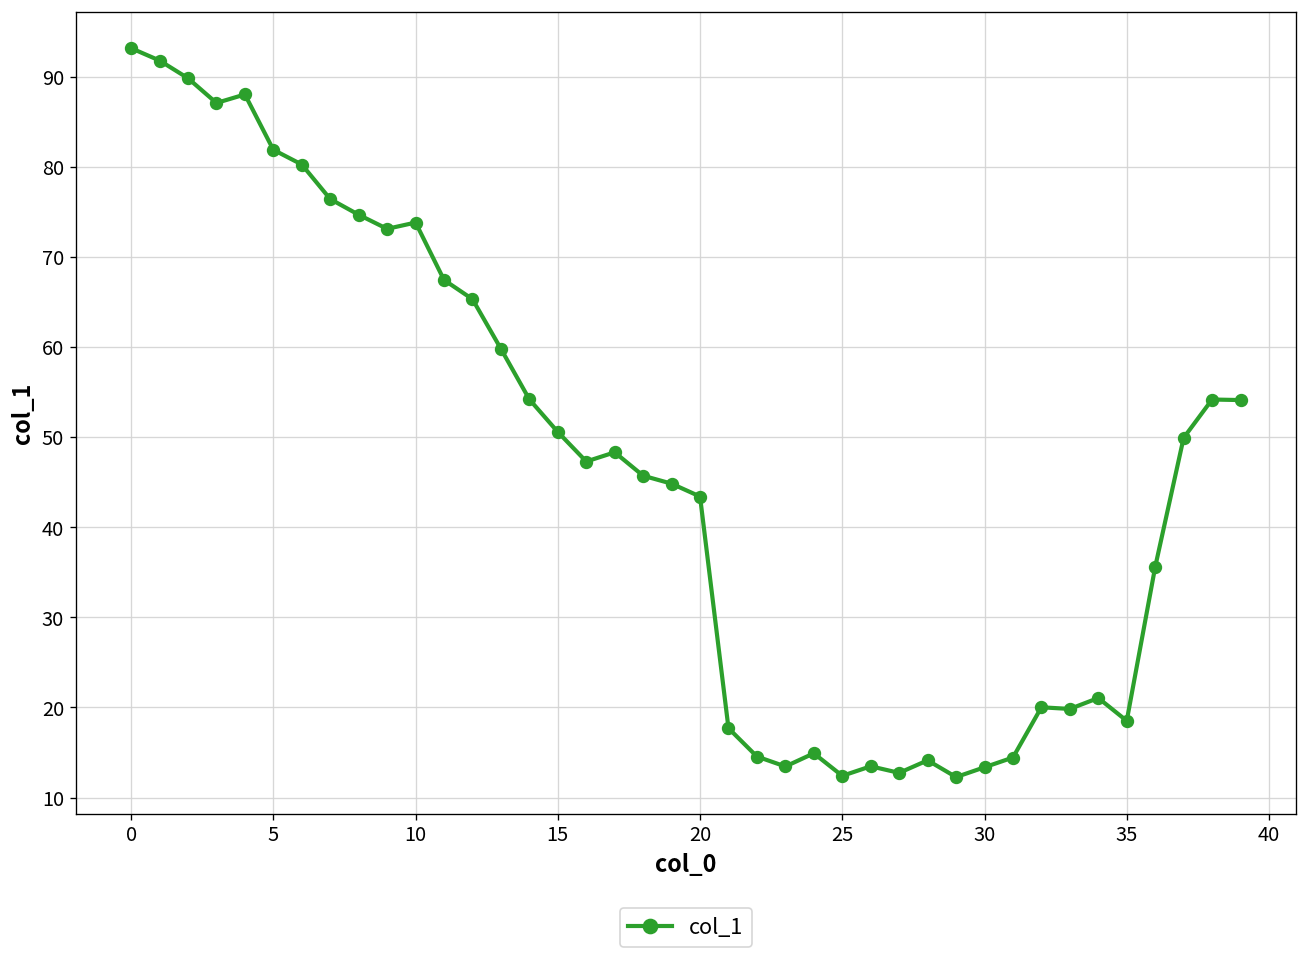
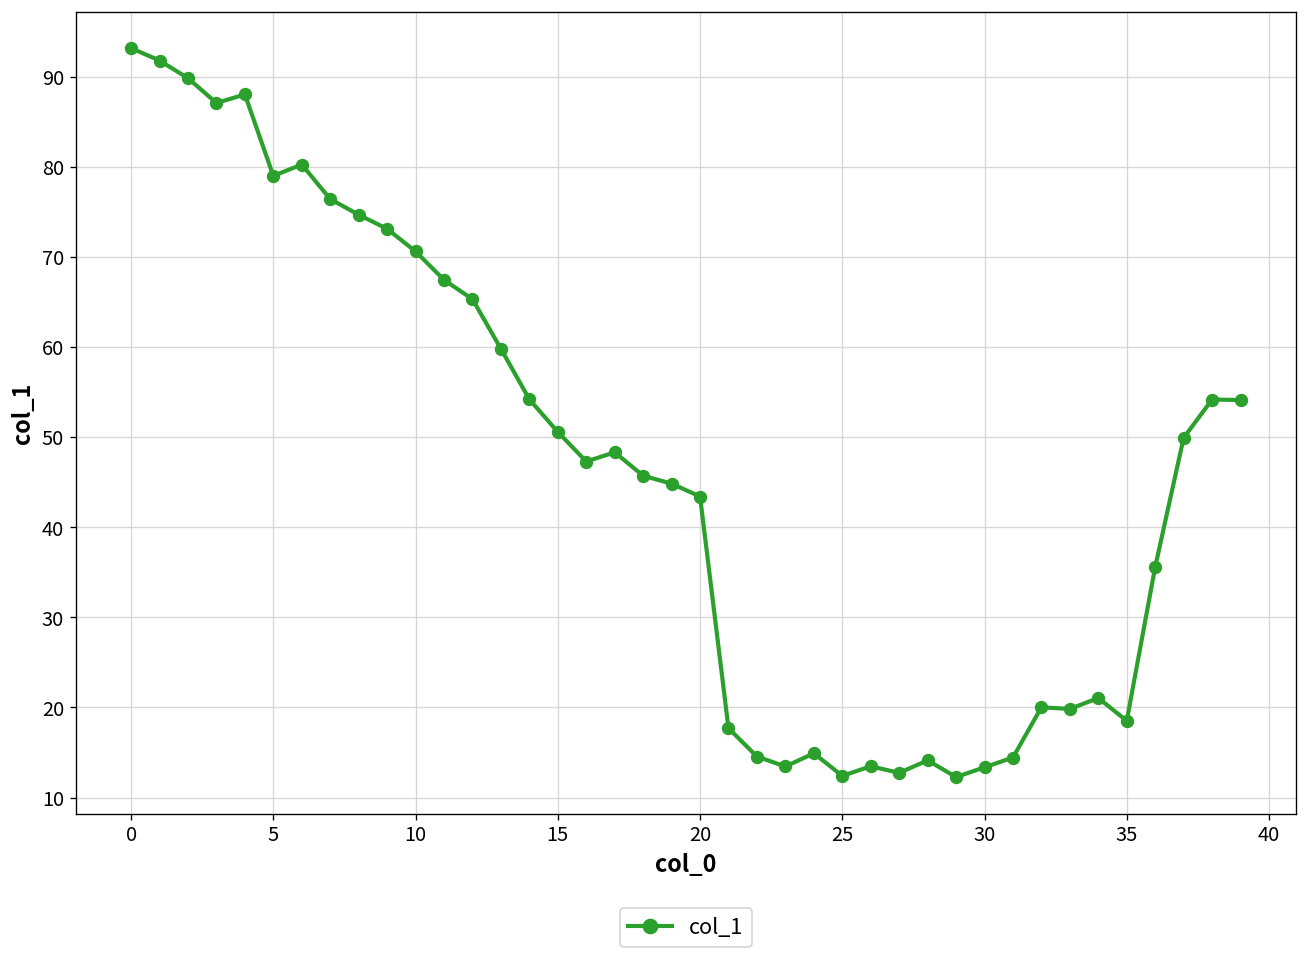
  {
    "0": 93,
-   "5": 82,
-   "10": 74,
+   "5": 79,
+   "10": 71,
    "15": 51,
    "20": 43,
    "25": 12,
    "30": 13,
    "35": 19
  }
